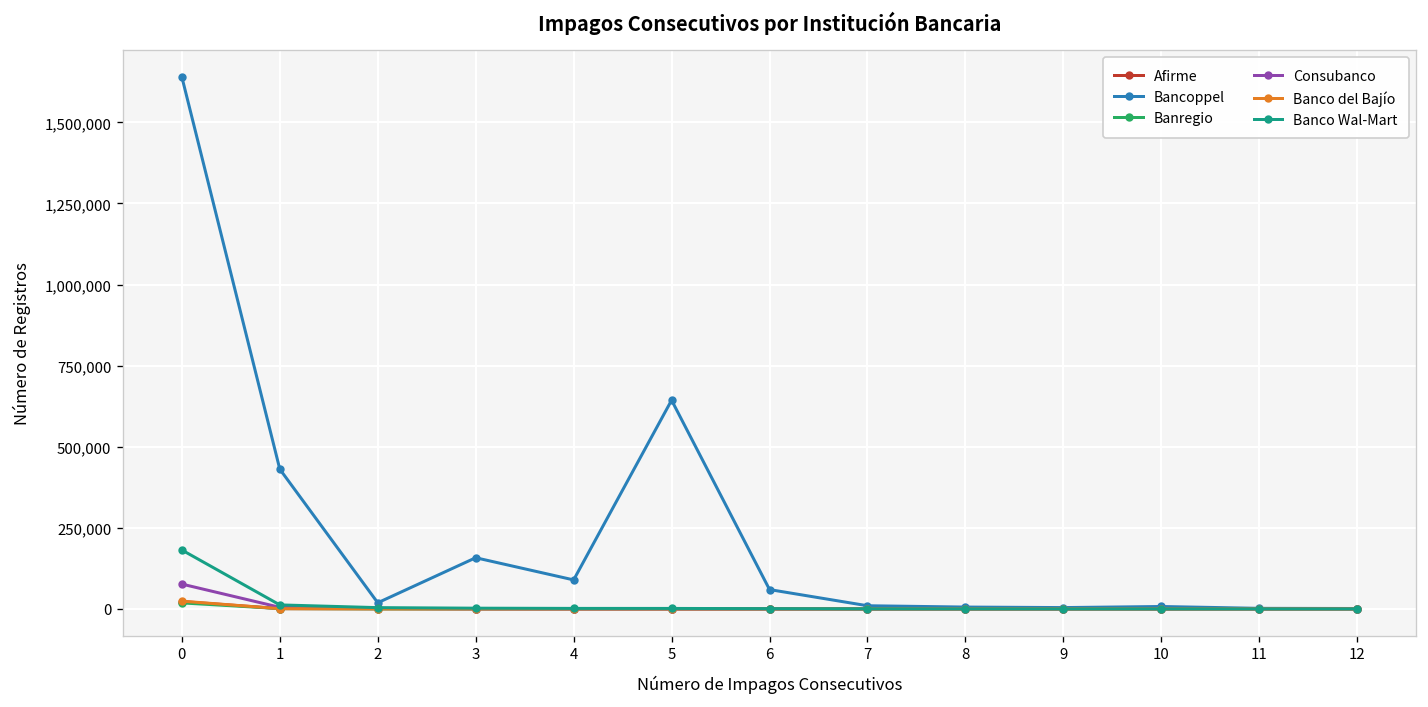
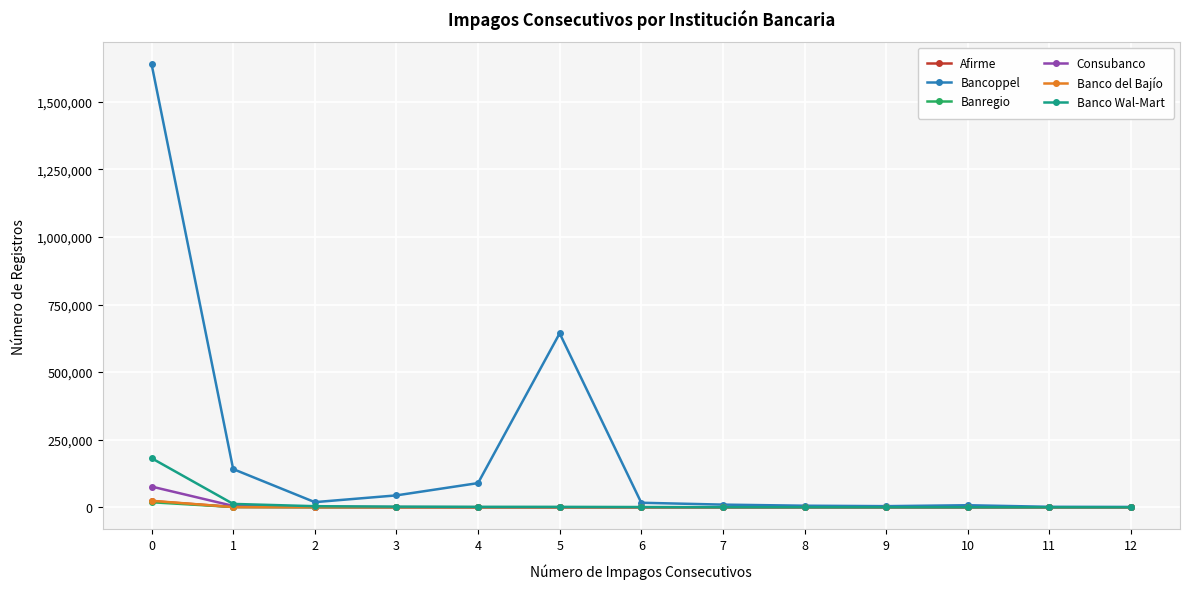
  {
    "Bancoppel": {
      "0": "1,640,000",
-     "1": "430,000",
+     "1": "140,000",
      "2": "20,000",
-     "3": "160,000",
+     "3": "40,000",
      "4": "90,000",
      "5": "640,000",
-     "6": "60,000",
+     "6": "20,000",
      "7": "10,000"
    },
    "Consubanco": {
      "0": "80,000"
    }
  }
